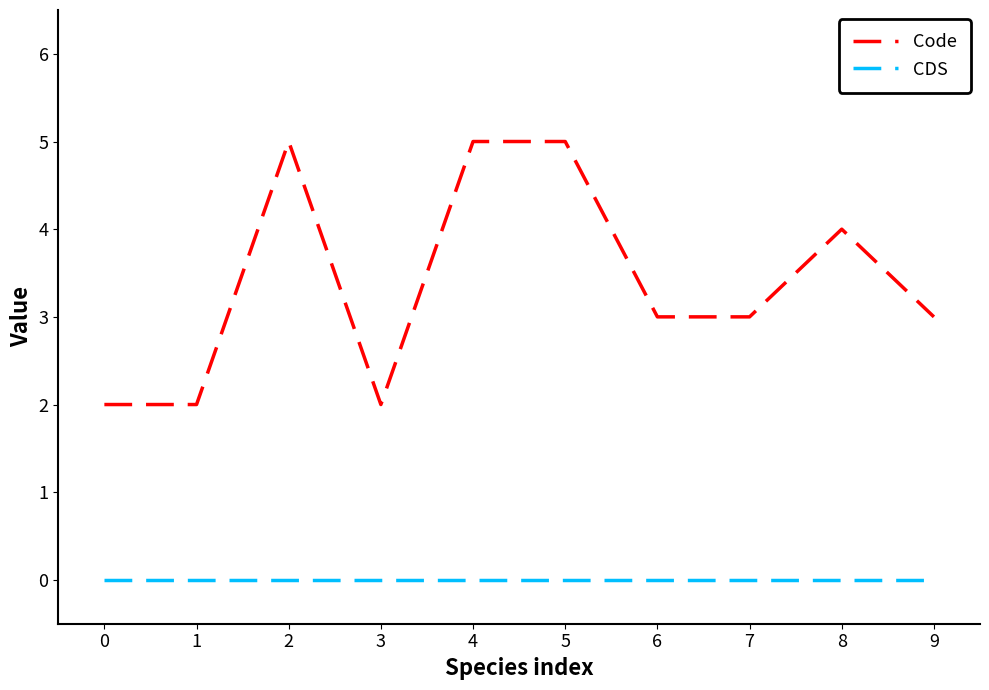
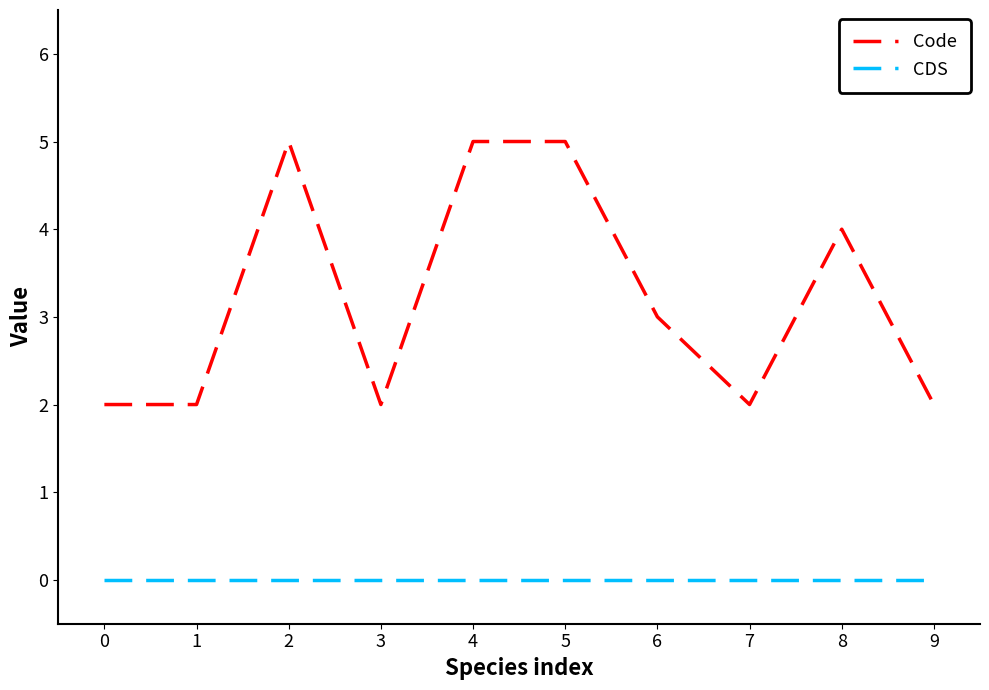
  {
    "Code": {
      "0": 2,
      "1": 2,
      "2": 5,
      "3": 2,
      "4": 5,
      "5": 5,
      "6": 3,
-     "7": 3,
+     "7": 2,
      "8": 4,
-     "9": 3
+     "9": 2
    },
    "CDS": {
      "0": 0,
      "1": 0,
      "2": 0,
      "3": 0,
      "4": 0,
      "5": 0,
      "6": 0,
      "7": 0,
      "8": 0,
      "9": 0
    }
  }
